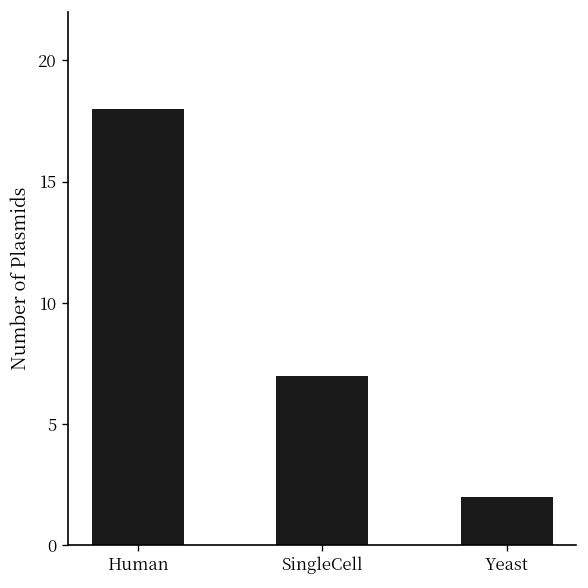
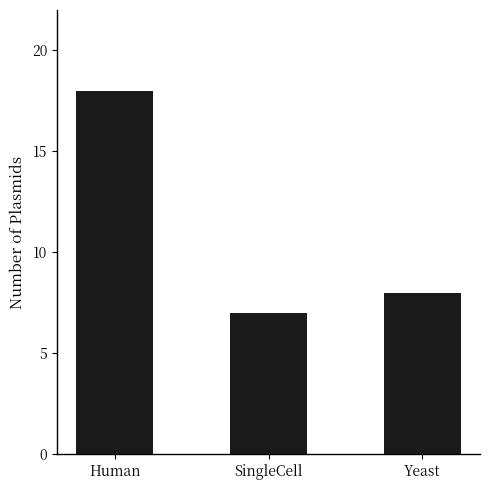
  {
    "Human": 18,
    "SingleCell": 7,
-   "Yeast": 2
+   "Yeast": 8
  }
